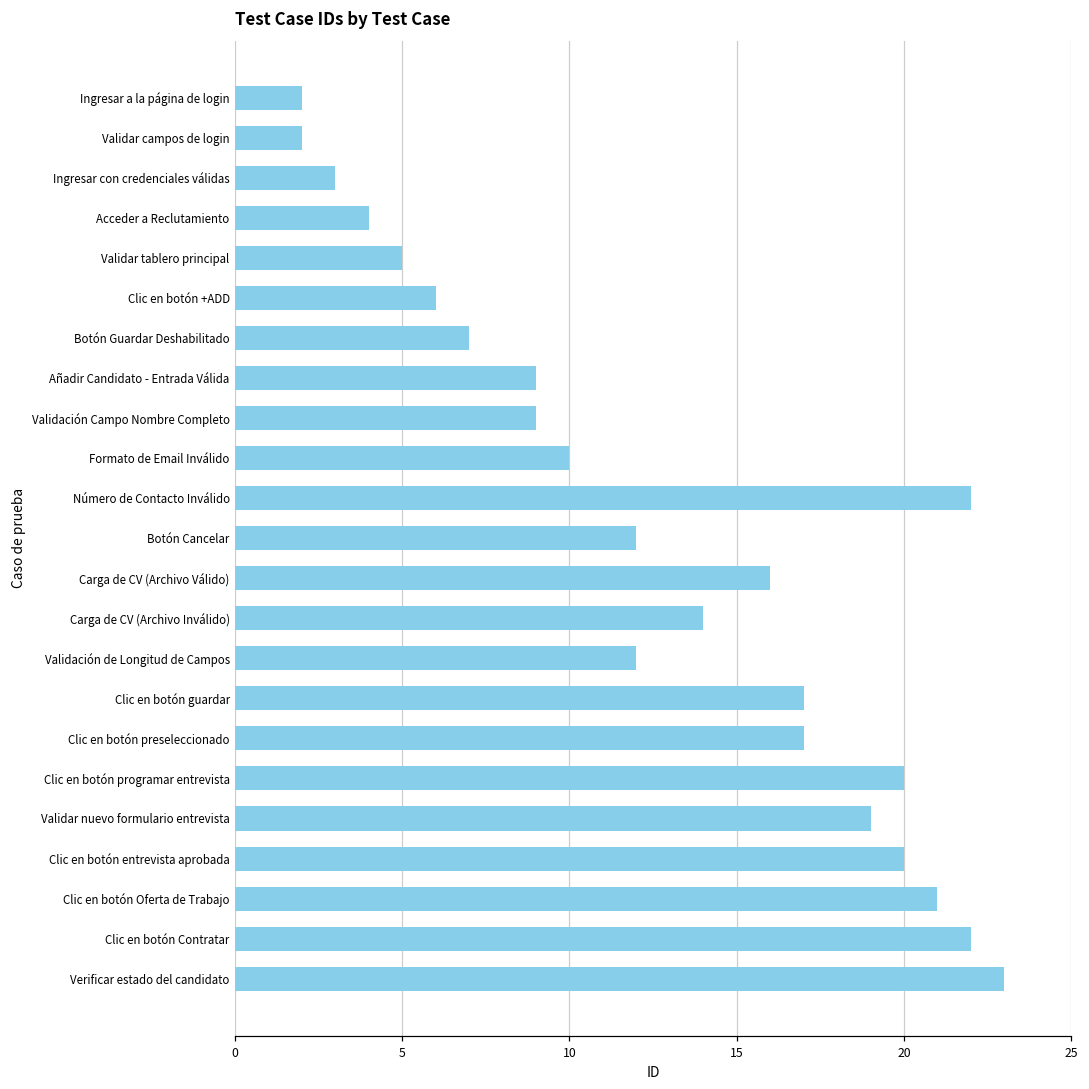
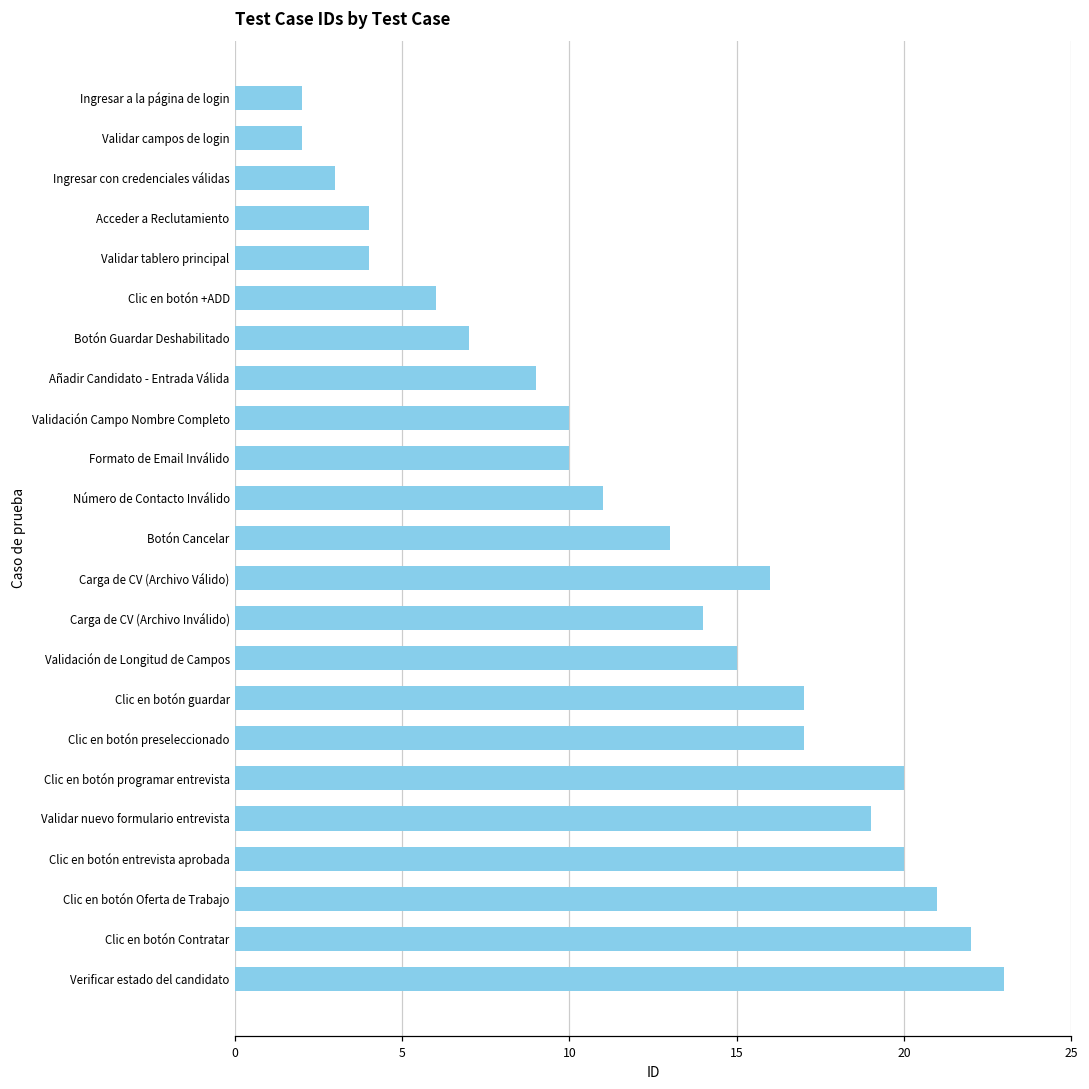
  {
    "Ingresar a la página de login": 2,
    "Validar campos de login": 2,
    "Ingresar con credenciales válidas": 3,
    "Acceder a Reclutamiento": 4,
-   "Validar tablero principal": 5,
+   "Validar tablero principal": 4,
    "Clic en botón +ADD": 6,
    "Botón Guardar Deshabilitado": 7,
    "Añadir Candidato - Entrada Válida": 9,
-   "Validación Campo Nombre Completo": 9,
+   "Validación Campo Nombre Completo": 10,
    "Formato de Email Inválido": 10,
-   "Número de Contacto Inválido": 22,
-   "Botón Cancelar": 12,
+   "Número de Contacto Inválido": 11,
+   "Botón Cancelar": 13,
    "Carga de CV (Archivo Válido)": 16,
    "Carga de CV (Archivo Inválido)": 14,
-   "Validación de Longitud de Campos": 12,
+   "Validación de Longitud de Campos": 15,
    "Clic en botón guardar": 17,
    "Clic en botón preseleccionado": 17,
    "Clic en botón programar entrevista": 20,
    "Validar nuevo formulario entrevista": 19,
    "Clic en botón entrevista aprobada": 20,
    "Clic en botón Oferta de Trabajo": 21,
    "Clic en botón Contratar": 22,
    "Verificar estado del candidato": 23
  }
